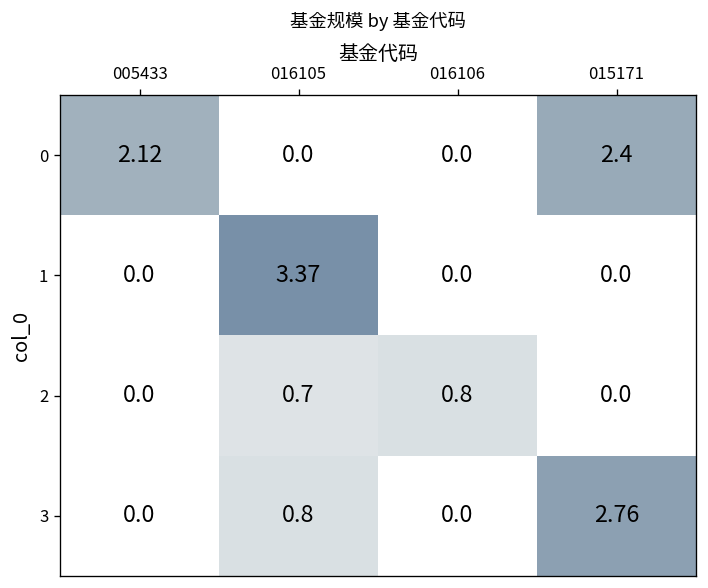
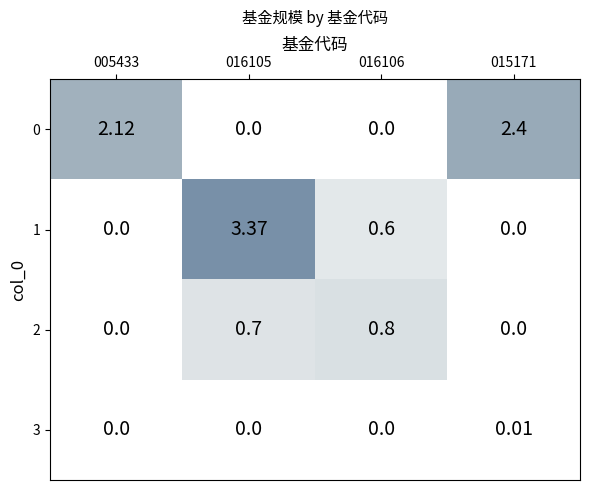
  {
    "0": {
      "005433": 2.12,
      "016105": 0.0,
      "016106": 0.0,
      "015171": 2.4
    },
    "1": {
      "005433": 0.0,
      "016105": 3.37,
-     "016106": 0.0,
+     "016106": 0.6,
      "015171": 0.0
    },
    "2": {
      "005433": 0.0,
      "016105": 0.7,
      "016106": 0.8,
      "015171": 0.0
    },
    "3": {
      "005433": 0.0,
-     "016105": 0.8,
+     "016105": 0.0,
      "016106": 0.0,
-     "015171": 2.76
+     "015171": 0.01
    }
  }
